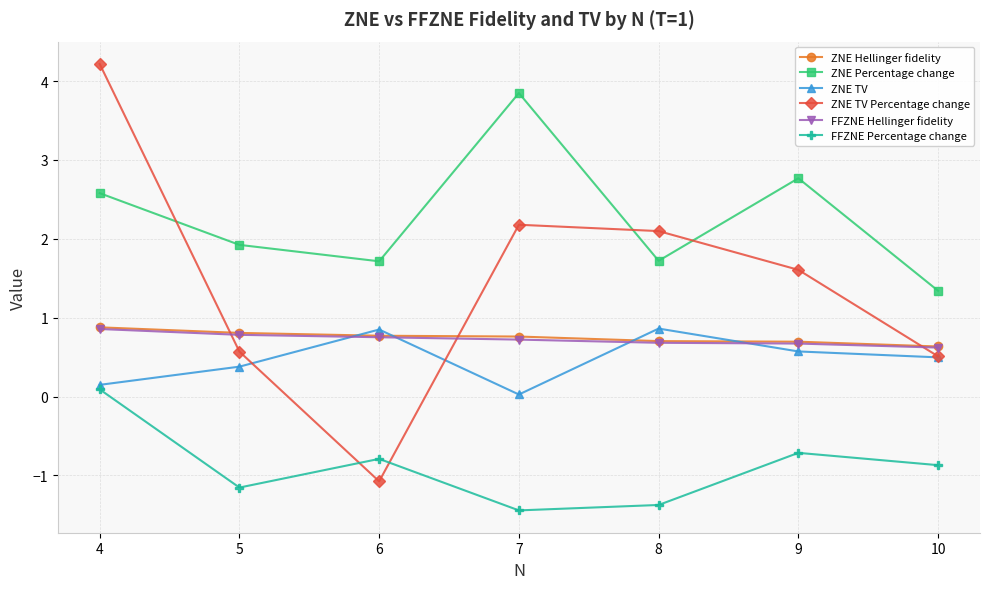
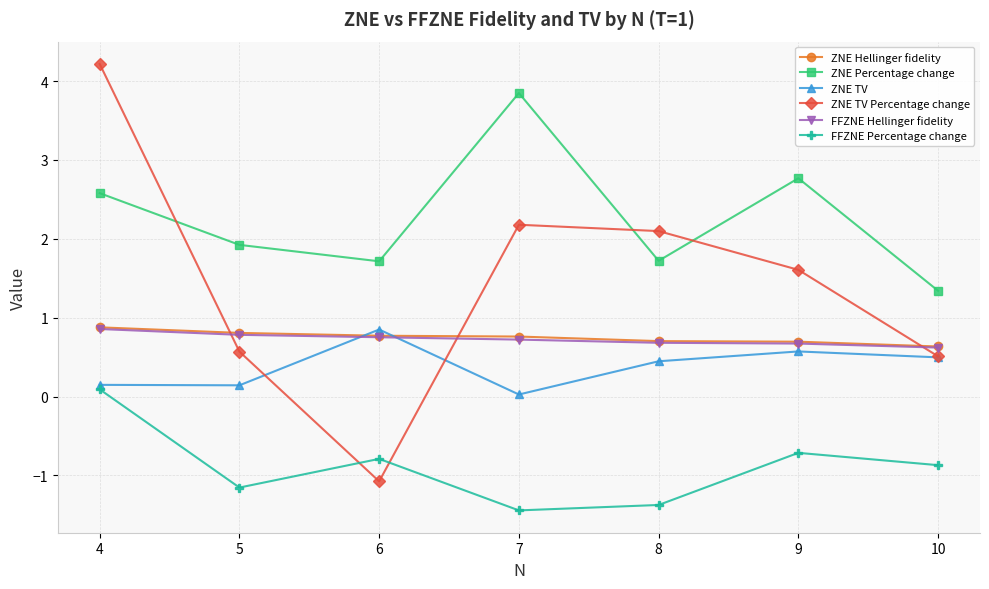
  {
    "ZNE TV": {
      "4": 0.1,
-     "5": 0.4,
+     "5": 0.1,
      "6": 0.9,
      "7": 0.0,
-     "8": 0.9,
+     "8": 0.4,
      "9": 0.6
    },
    "FFZNE Hellinger fidelity": {
      "7": 0.7
    }
  }
